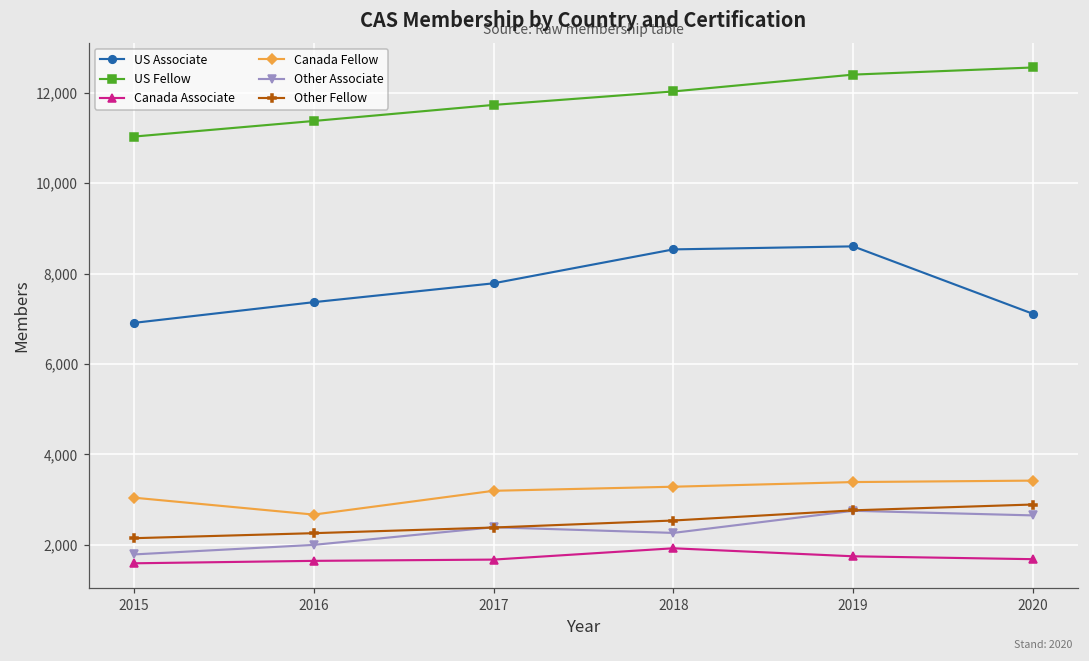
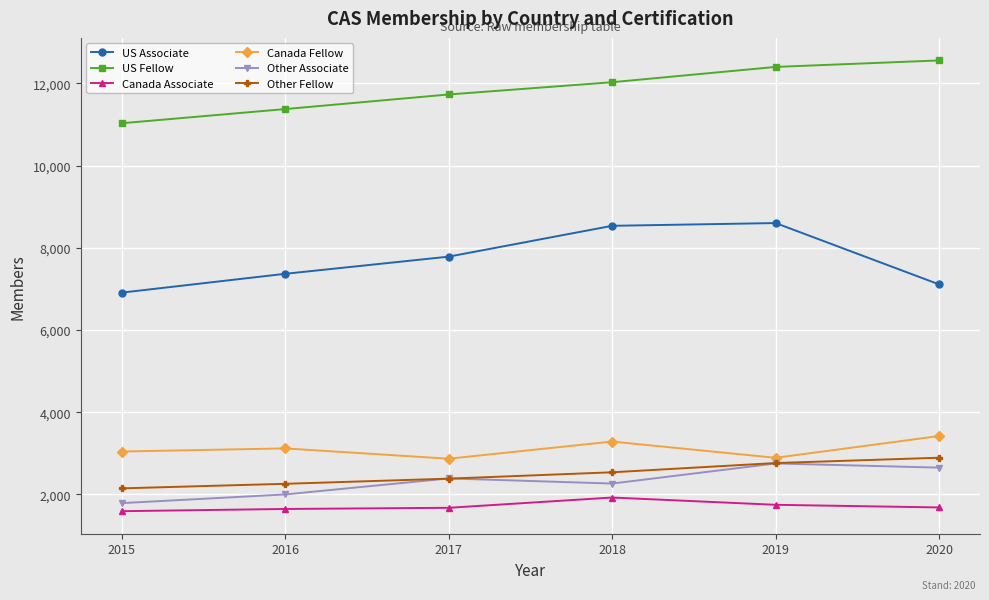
  {
    "US Associate": {
      "2015": "6,900",
      "2016": "7,400",
      "2017": "7,800",
      "2018": "8,500",
      "2019": "8,600",
      "2020": "7,100"
    },
    "US Fellow": {
      "2015": "11,000",
      "2016": "11,400",
      "2017": "11,700",
      "2018": "12,000",
      "2019": "12,400",
      "2020": "12,600"
    },
    "Canada Associate": {
      "2015": "1,600",
      "2016": "1,600",
      "2017": "1,700",
      "2018": "1,900",
      "2019": "1,700",
      "2020": "1,700"
    },
    "Canada Fellow": {
      "2015": "3,000",
-     "2016": "2,700",
-     "2017": "3,200",
+     "2016": "3,100",
+     "2017": "2,900",
      "2018": "3,300",
-     "2019": "3,400",
+     "2019": "2,900",
      "2020": "3,400"
    },
    "Other Associate": {
      "2015": "1,800",
      "2016": "2,000",
      "2018": "2,300",
      "2020": "2,700"
    },
    "Other Fellow": {
      "2015": "2,100",
      "2016": "2,300",
      "2018": "2,500",
      "2020": "2,900"
    }
  }
